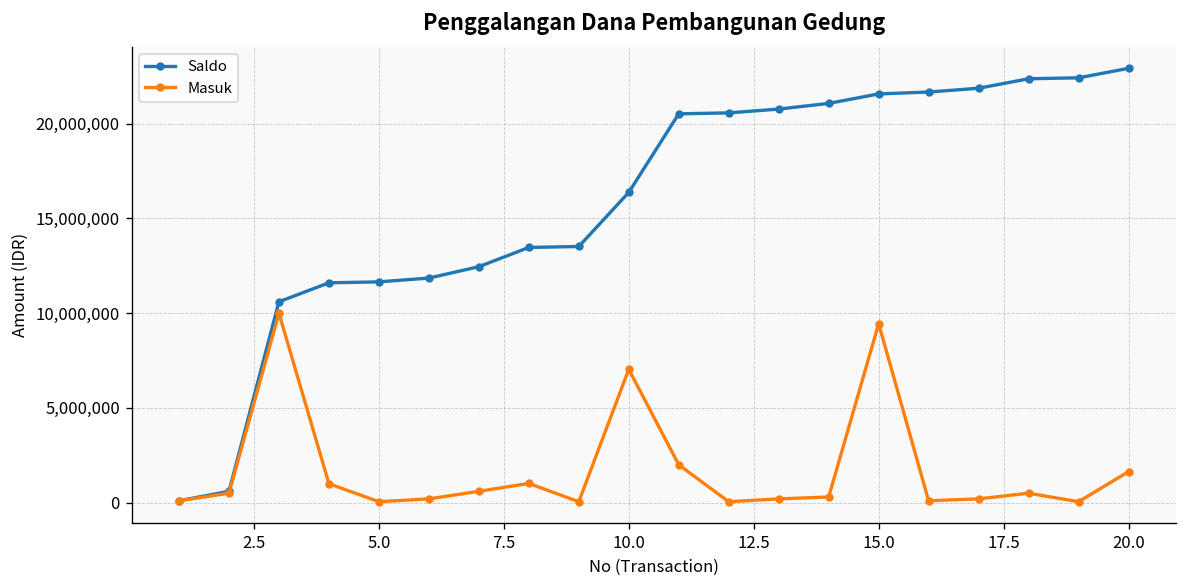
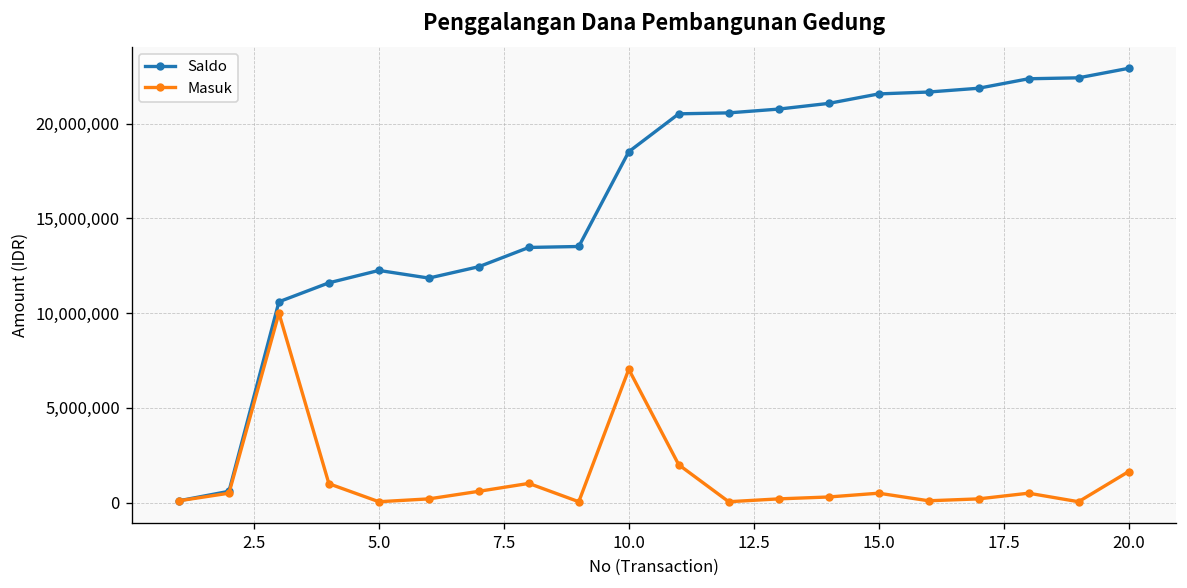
  {
    "Saldo": {
-     "5.0": "11,700,000",
-     "10.0": "16,400,000",
+     "5.0": "12,300,000",
+     "10.0": "18,500,000",
      "15.0": "21,600,000",
      "20.0": "22,900,000"
    },
    "Masuk": {
      "5.0": "100,000",
      "10.0": "7,000,000",
-     "15.0": "9,400,000",
+     "15.0": "500,000",
      "20.0": "1,600,000"
    }
  }
